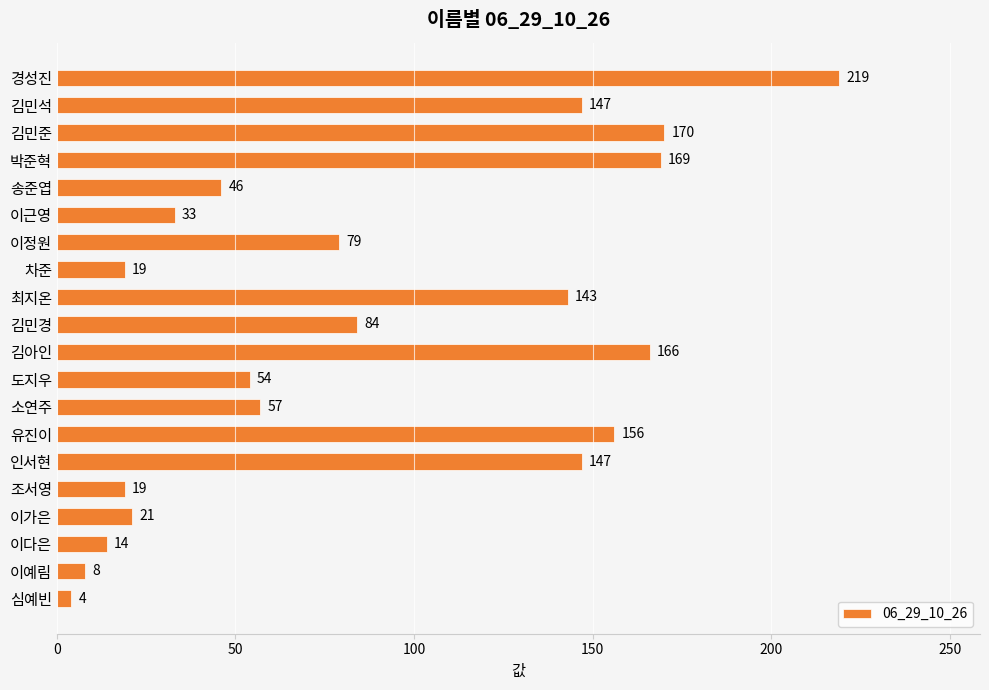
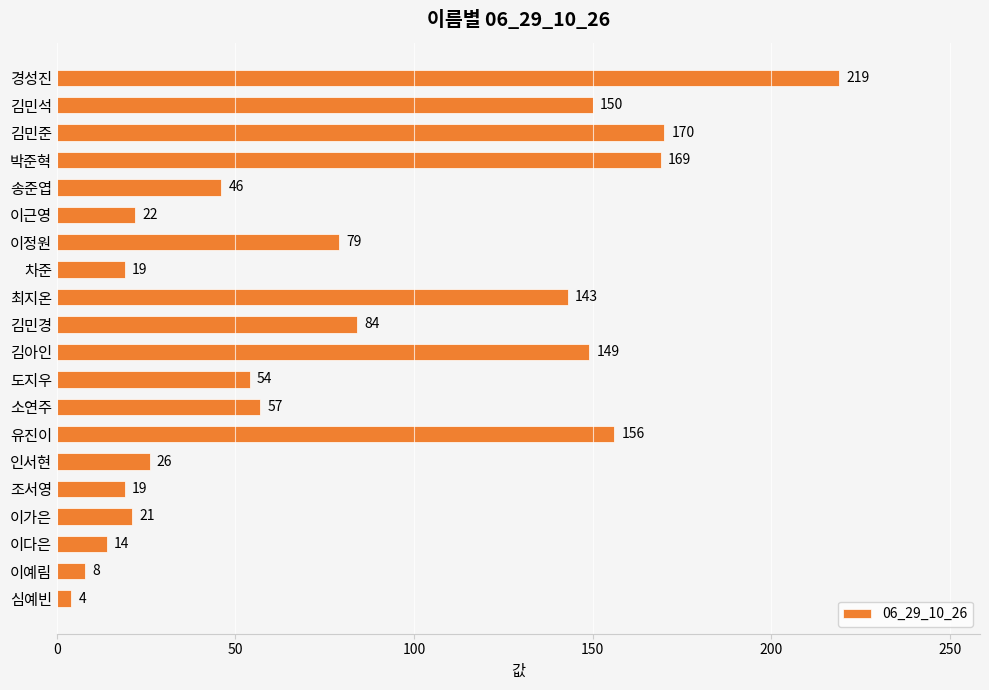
  {
    "경성진": 219,
-   "김민석": 147,
+   "김민석": 150,
    "김민준": 170,
    "박준혁": 169,
    "송준엽": 46,
-   "이근영": 33,
+   "이근영": 22,
    "이정원": 79,
    "차준": 19,
    "최지온": 143,
    "김민경": 84,
-   "김아인": 166,
+   "김아인": 149,
    "도지우": 54,
    "소연주": 57,
    "유진이": 156,
-   "인서현": 147,
+   "인서현": 26,
    "조서영": 19,
    "이가은": 21,
    "이다은": 14,
    "이예림": 8,
    "심예빈": 4
  }
